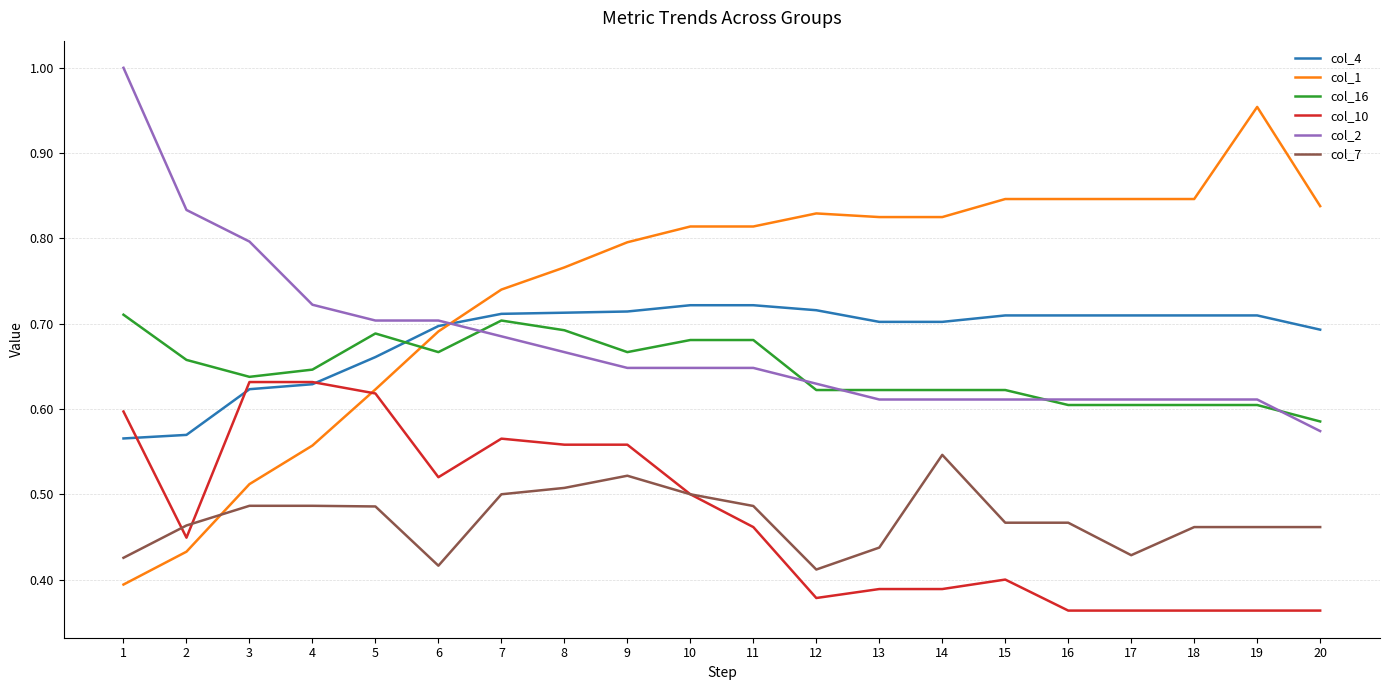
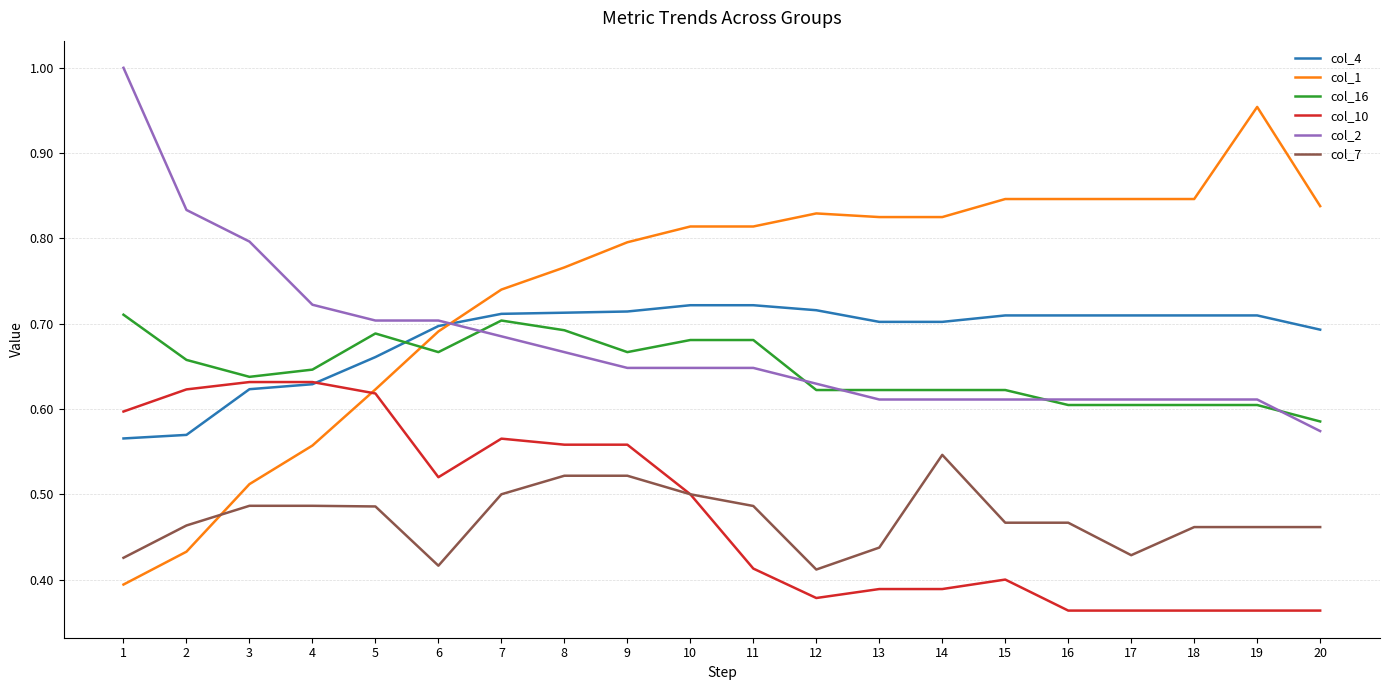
  {
    "col_4": {
      "1": 0.57,
      "2": 0.57,
      "3": 0.62,
      "5": 0.66,
      "6": 0.70,
      "7": 0.71,
      "8": 0.71,
      "9": 0.71,
      "10": 0.72,
      "11": 0.72,
      "12": 0.72,
      "13": 0.70,
      "14": 0.70,
      "15": 0.71,
      "16": 0.71,
      "17": 0.71,
      "18": 0.71,
      "19": 0.71,
      "20": 0.69
    },
    "col_1": {
      "1": 0.39,
      "2": 0.43,
      "3": 0.51,
      "4": 0.56,
      "5": 0.62,
      "6": 0.69,
      "7": 0.74,
      "8": 0.77,
      "9": 0.80,
      "10": 0.81,
      "11": 0.81,
      "12": 0.83,
      "13": 0.83,
      "14": 0.83,
      "15": 0.85,
      "16": 0.85,
      "17": 0.85,
      "18": 0.85,
      "19": 0.95,
      "20": 0.84
    },
    "col_16": {
      "1": 0.71,
      "2": 0.66,
      "3": 0.64,
      "4": 0.65,
      "5": 0.69,
      "6": 0.67,
      "7": 0.70,
      "8": 0.69,
      "9": 0.67,
      "10": 0.68,
      "11": 0.68,
      "12": 0.62,
      "13": 0.62,
      "14": 0.62,
      "15": 0.62,
      "16": 0.60,
      "17": 0.60,
      "18": 0.60,
      "19": 0.60,
      "20": 0.59
    },
    "col_10": {
      "1": 0.60,
-     "2": 0.45,
+     "2": 0.62,
      "3": 0.63,
      "5": 0.62,
      "6": 0.52,
      "7": 0.57,
      "8": 0.56,
      "9": 0.56,
-     "11": 0.46,
+     "11": 0.41,
      "12": 0.38,
      "13": 0.39,
      "14": 0.39,
      "15": 0.40,
      "16": 0.36,
      "17": 0.36,
      "18": 0.36,
      "19": 0.36,
      "20": 0.36
    },
    "col_2": {
      "1": 1.00,
      "2": 0.83,
      "3": 0.80,
      "4": 0.72,
      "5": 0.70,
      "6": 0.70,
      "7": 0.69,
      "8": 0.67,
      "9": 0.65,
      "10": 0.65,
      "11": 0.65,
      "12": 0.63,
      "13": 0.61,
      "14": 0.61,
      "15": 0.61,
      "16": 0.61,
      "17": 0.61,
      "18": 0.61,
      "19": 0.61,
      "20": 0.57
    },
    "col_7": {
      "1": 0.43,
      "2": 0.46,
      "3": 0.49,
      "4": 0.49,
      "5": 0.49,
      "6": 0.42,
      "7": 0.50,
-     "8": 0.51,
+     "8": 0.52,
      "9": 0.52,
      "11": 0.49,
      "12": 0.41,
      "13": 0.44,
      "14": 0.55,
      "15": 0.47,
      "16": 0.47,
      "17": 0.43,
      "18": 0.46,
      "19": 0.46,
      "20": 0.46
    }
  }
